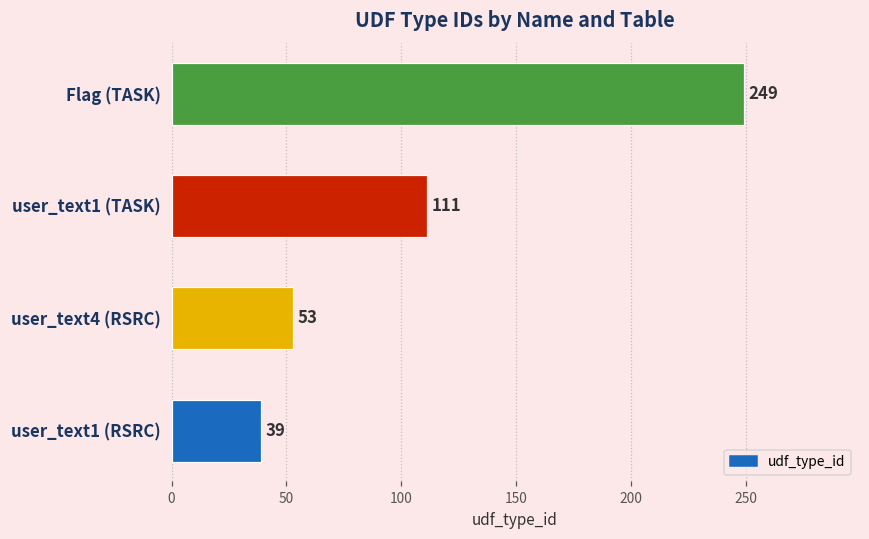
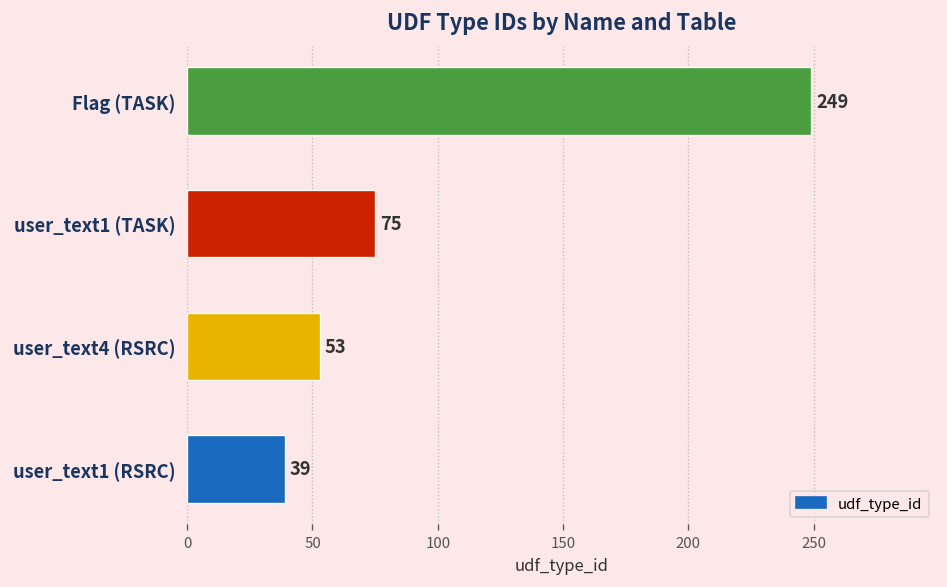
  {
    "Flag (TASK)": 249,
-   "user_text1 (TASK)": 111,
+   "user_text1 (TASK)": 75,
    "user_text4 (RSRC)": 53,
    "user_text1 (RSRC)": 39
  }
